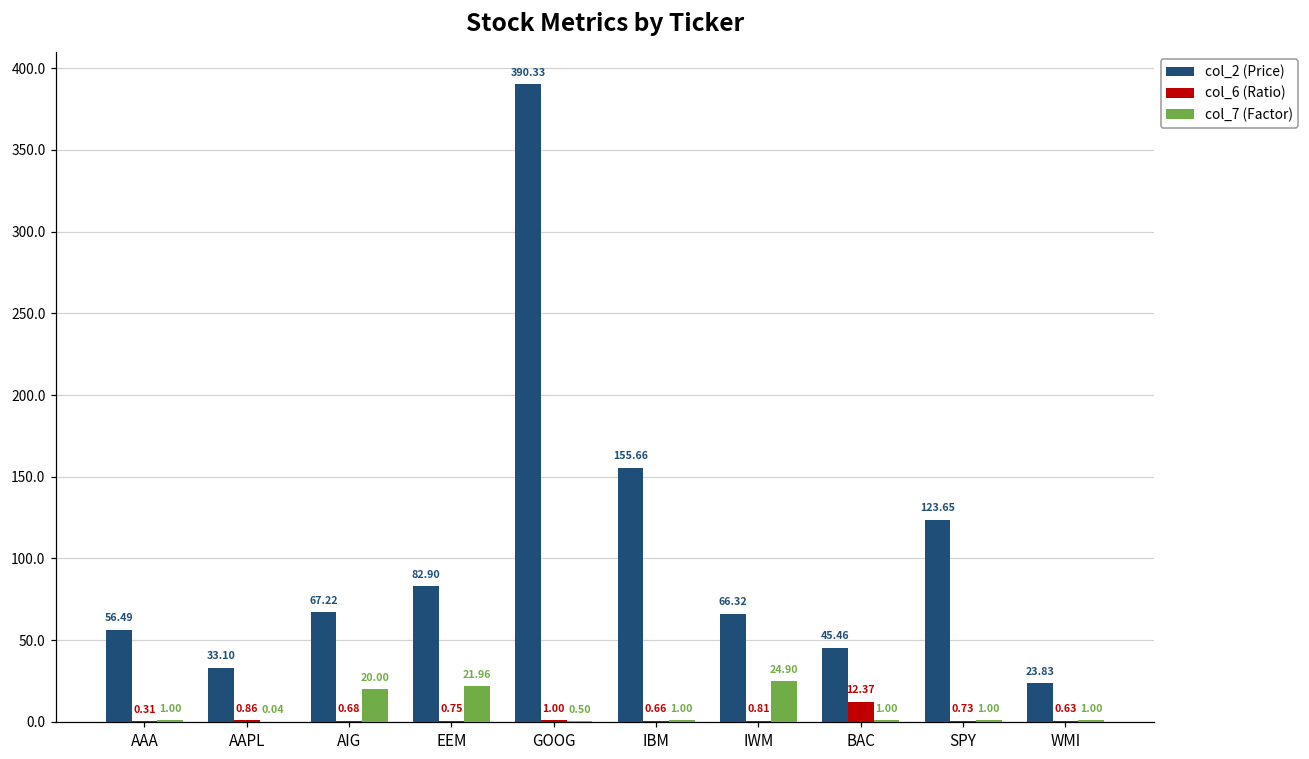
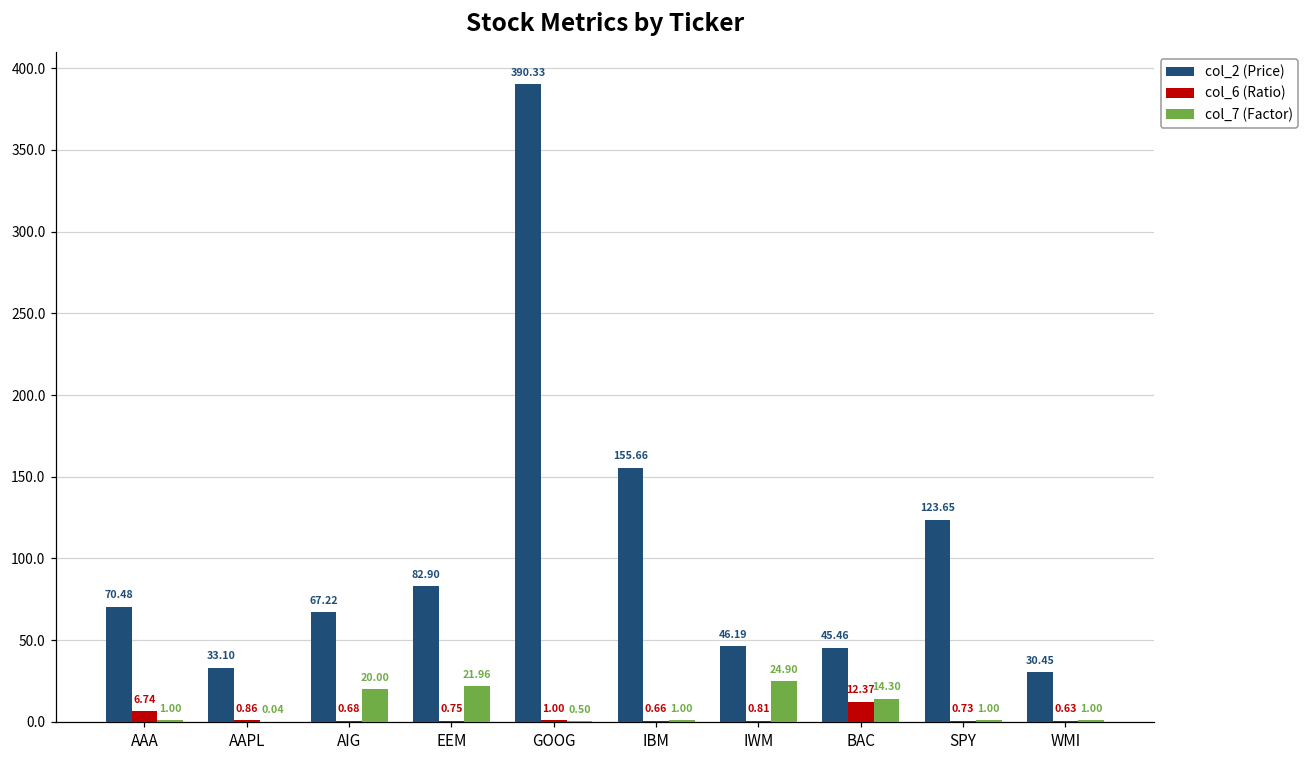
  {
    "col_2 (Price)": {
-     "AAA": 56.49,
+     "AAA": 70.48,
      "AAPL": 33.10,
      "AIG": 67.22,
      "EEM": 82.90,
      "GOOG": 390.33,
      "IBM": 155.66,
-     "IWM": 66.32,
+     "IWM": 46.19,
      "BAC": 45.46,
      "SPY": 123.65,
-     "WMI": 23.83
+     "WMI": 30.45
    },
    "col_6 (Ratio)": {
-     "AAA": 0.31,
+     "AAA": 6.74,
      "AAPL": 0.86,
      "AIG": 0.68,
      "EEM": 0.75,
      "GOOG": 1.00,
      "IBM": 0.66,
      "IWM": 0.81,
      "BAC": 12.37,
      "SPY": 0.73,
      "WMI": 0.63
    },
    "col_7 (Factor)": {
      "AAA": 1.00,
      "AAPL": 0.04,
      "AIG": 20.00,
      "EEM": 21.96,
      "GOOG": 0.50,
      "IBM": 1.00,
      "IWM": 24.90,
-     "BAC": 1.00,
+     "BAC": 14.30,
      "SPY": 1.00,
      "WMI": 1.00
    }
  }
